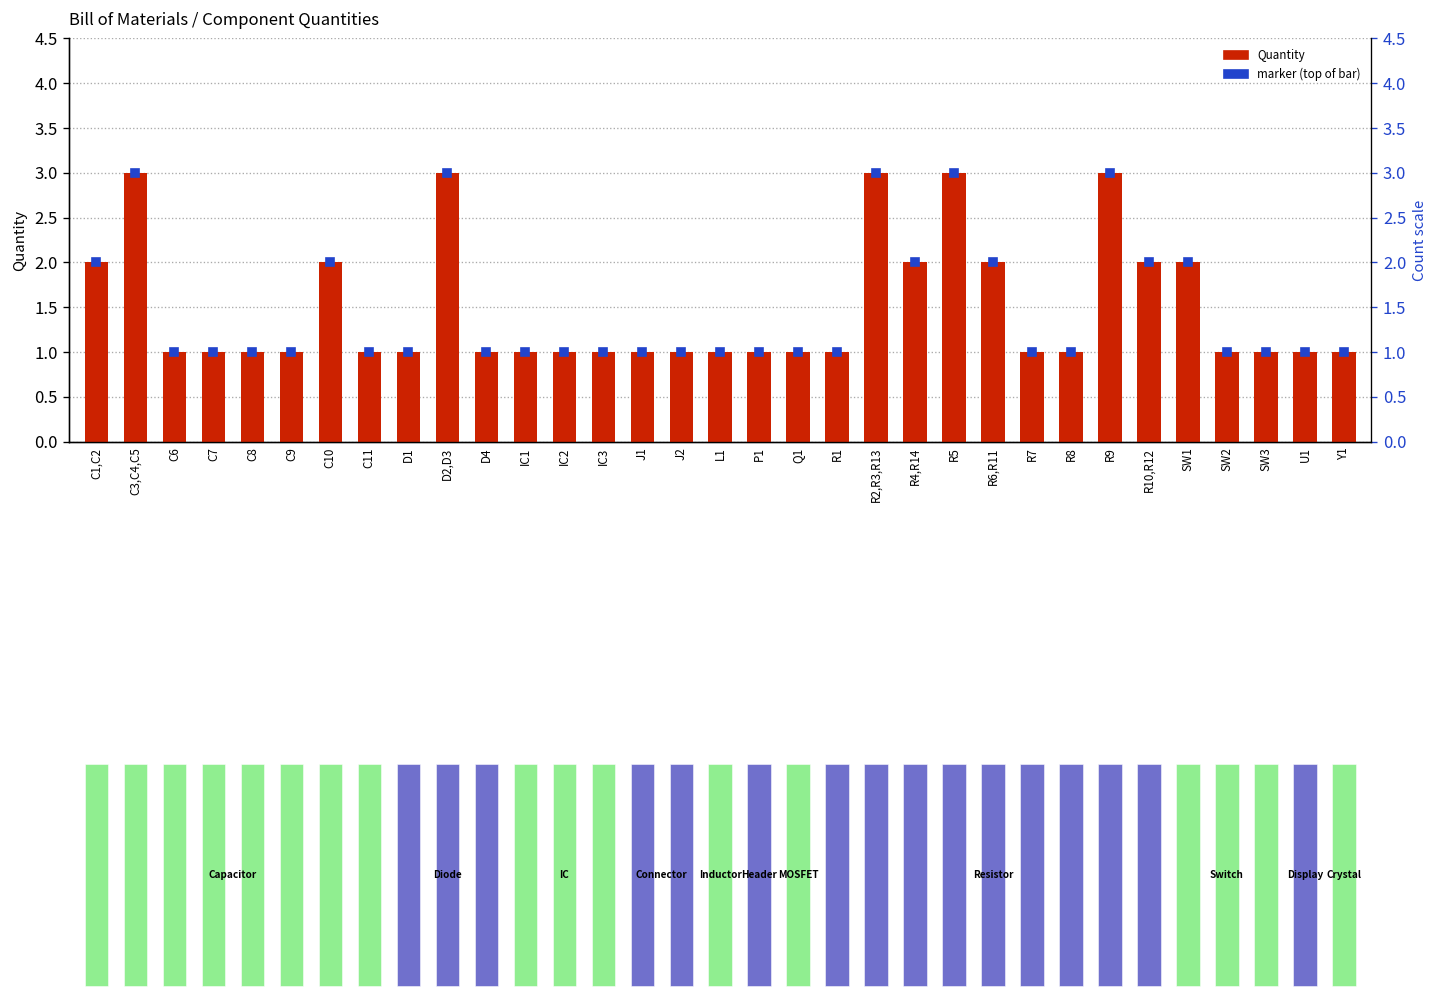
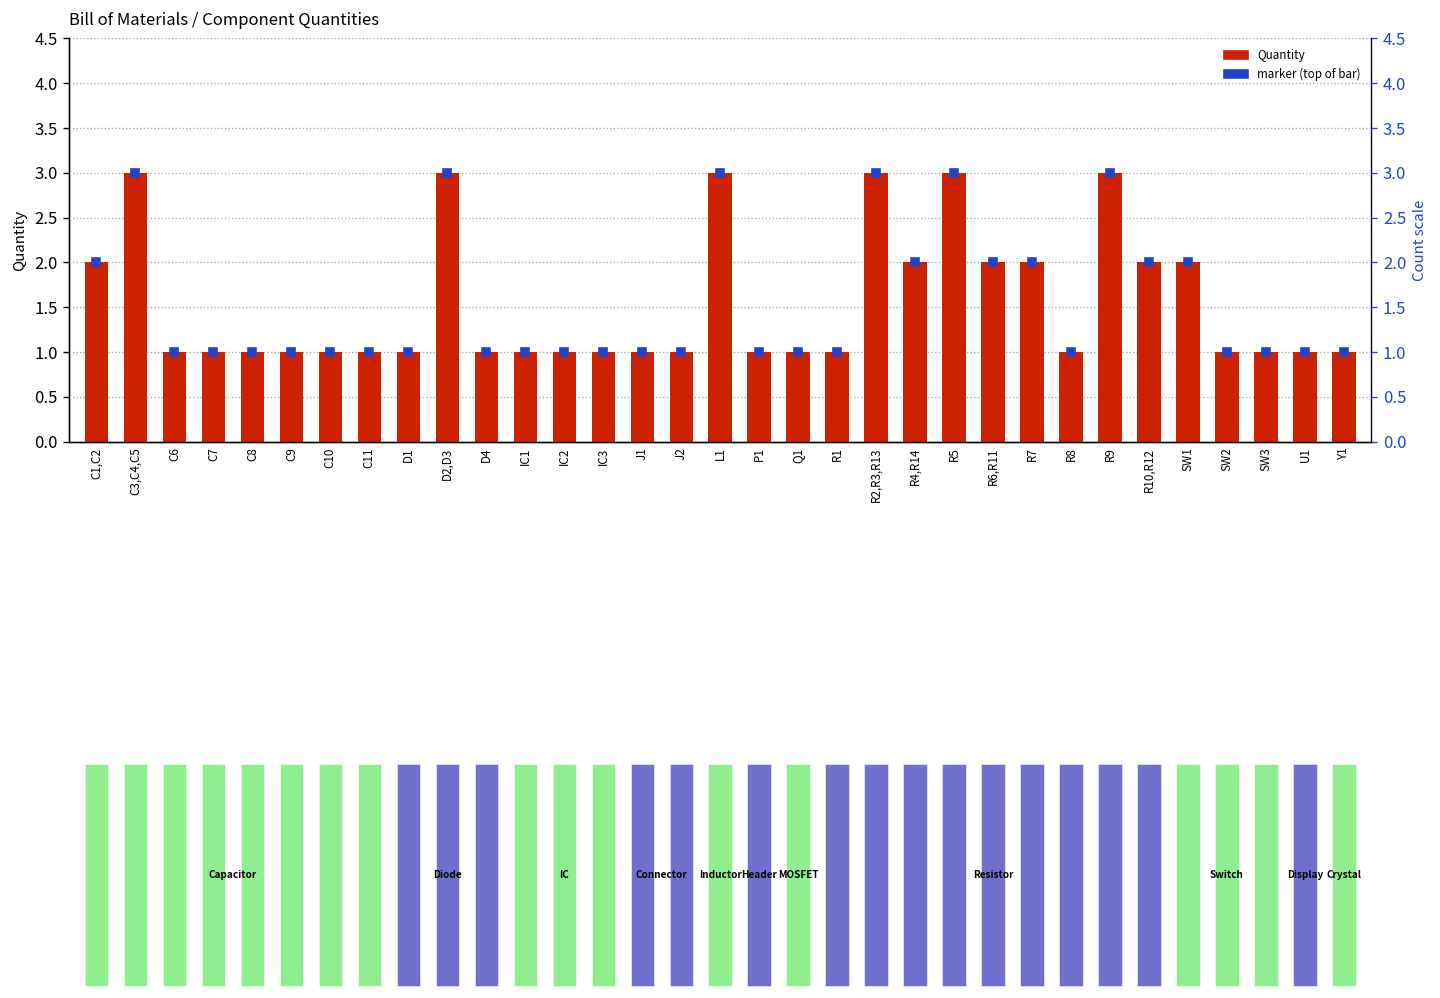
  {
    "Quantity": {
      "C1,C2": 2,
      "C3,C4,C5": 3,
      "C6": 1,
      "C7": 1,
      "C8": 1,
      "C9": 1,
-     "C10": 2,
+     "C10": 1,
      "C11": 1,
      "D1": 1,
      "D2,D3": 3,
      "D4": 1,
      "IC1": 1,
      "IC2": 1,
      "IC3": 1,
      "J1": 1,
      "J2": 1,
-     "L1": 1,
+     "L1": 3,
      "P1": 1,
      "Q1": 1,
      "R1": 1,
      "R2,R3,R13": 3,
      "R4,R14": 2,
      "R5": 3,
      "R6,R11": 2,
-     "R7": 1,
+     "R7": 2,
      "R8": 1,
      "R9": 3,
      "R10,R12": 2,
      "SW1": 2,
      "SW2": 1,
      "SW3": 1,
      "U1": 1,
      "Y1": 1
    }
  }
